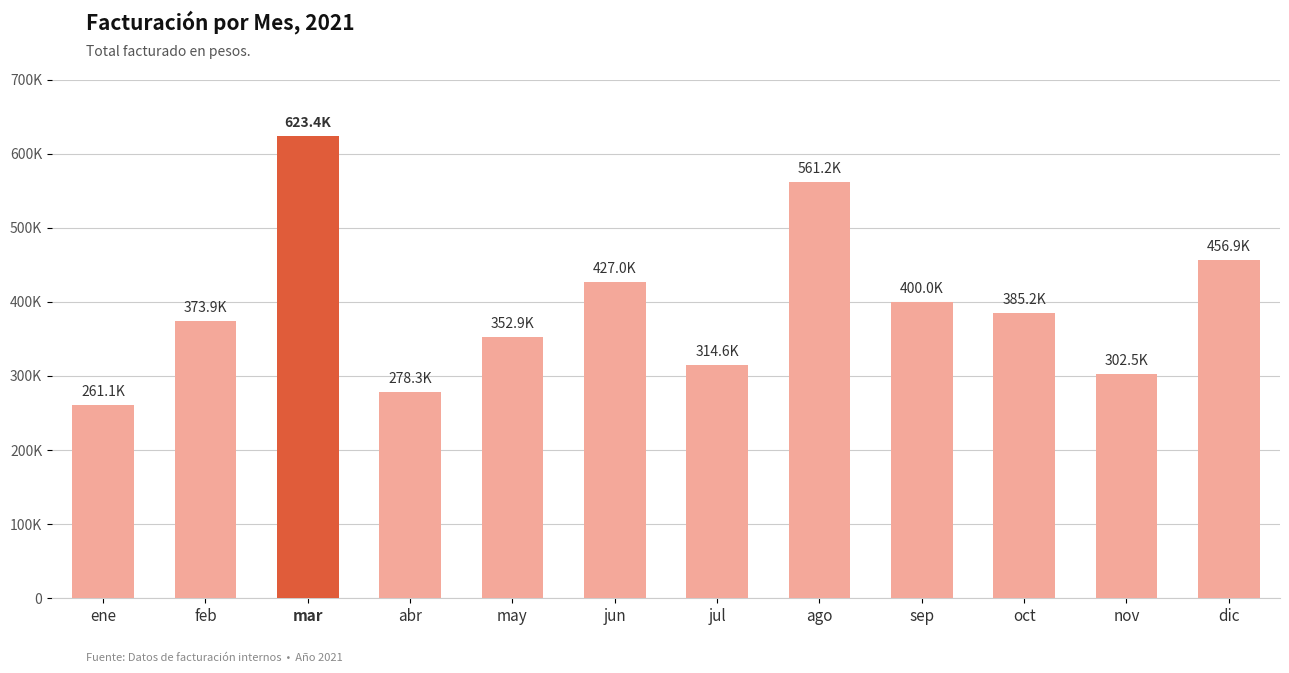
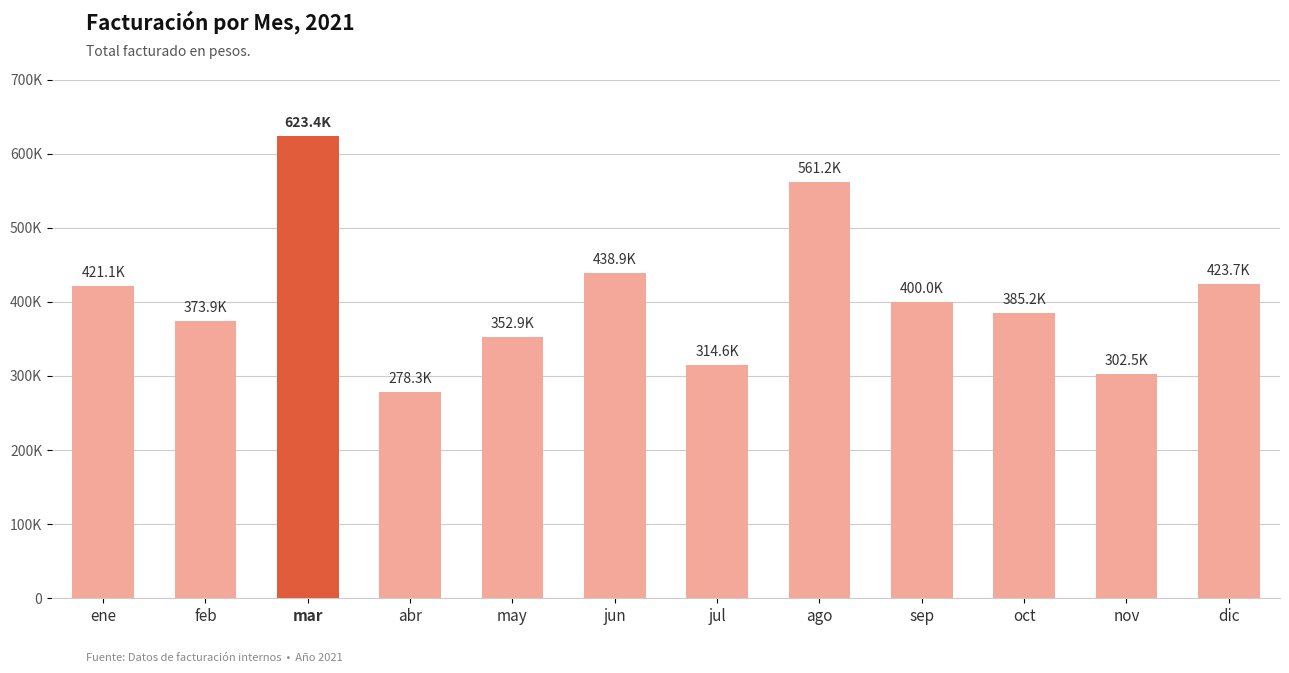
  {
-   "ene": "261.1K",
+   "ene": "421.1K",
    "feb": "373.9K",
    "mar": "623.4K",
    "abr": "278.3K",
    "may": "352.9K",
-   "jun": "427.0K",
+   "jun": "438.9K",
    "jul": "314.6K",
    "ago": "561.2K",
    "sep": "400.0K",
    "oct": "385.2K",
    "nov": "302.5K",
-   "dic": "456.9K"
+   "dic": "423.7K"
  }
